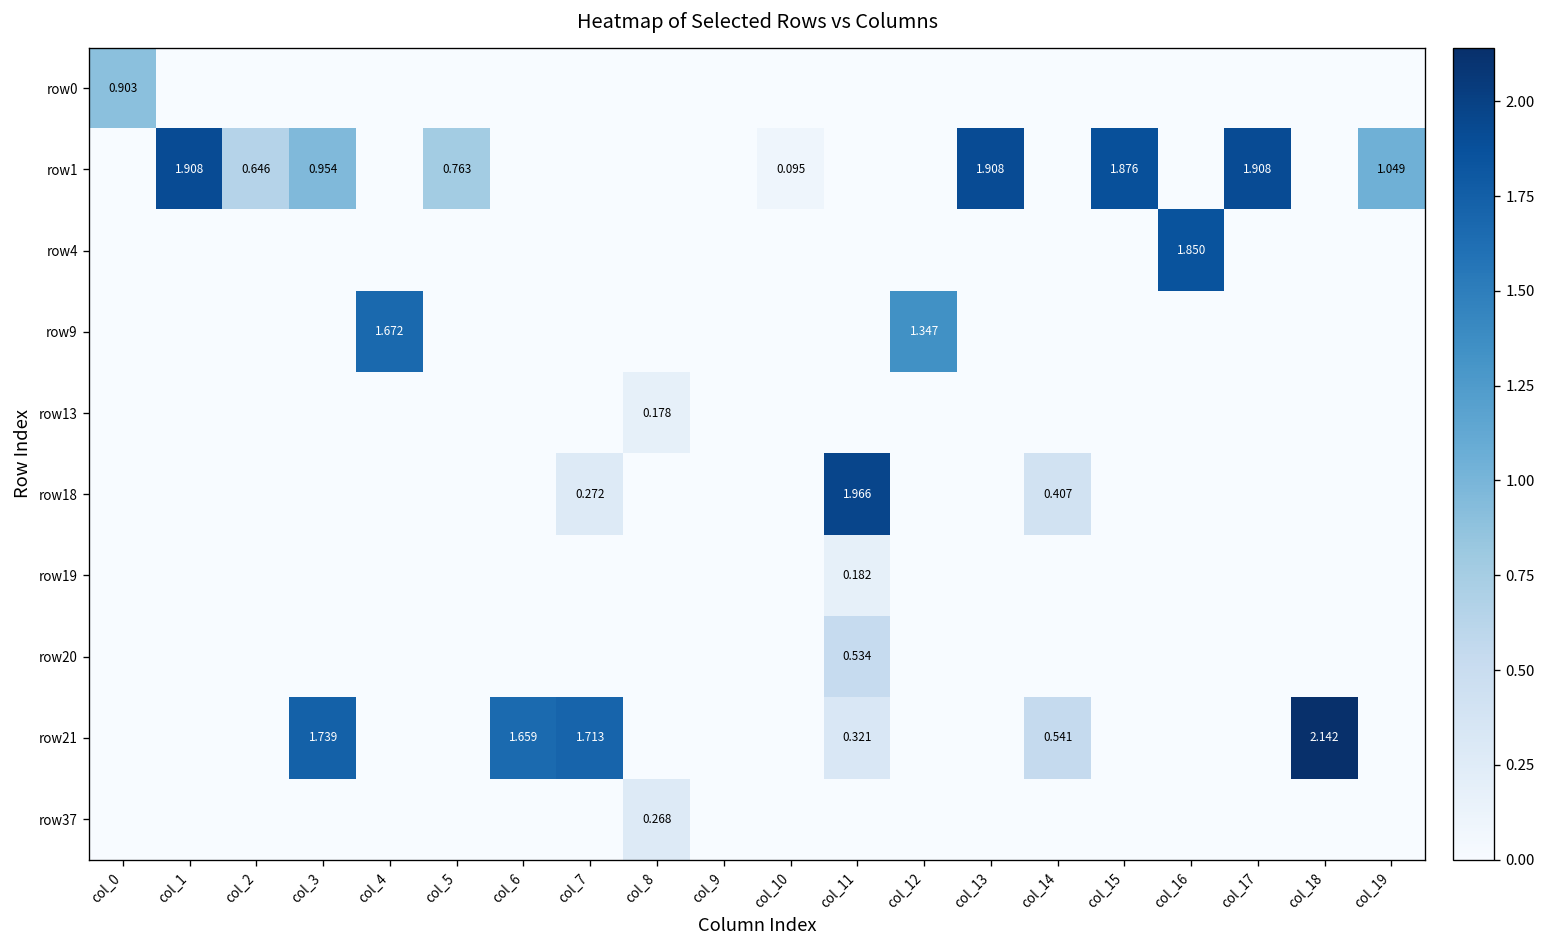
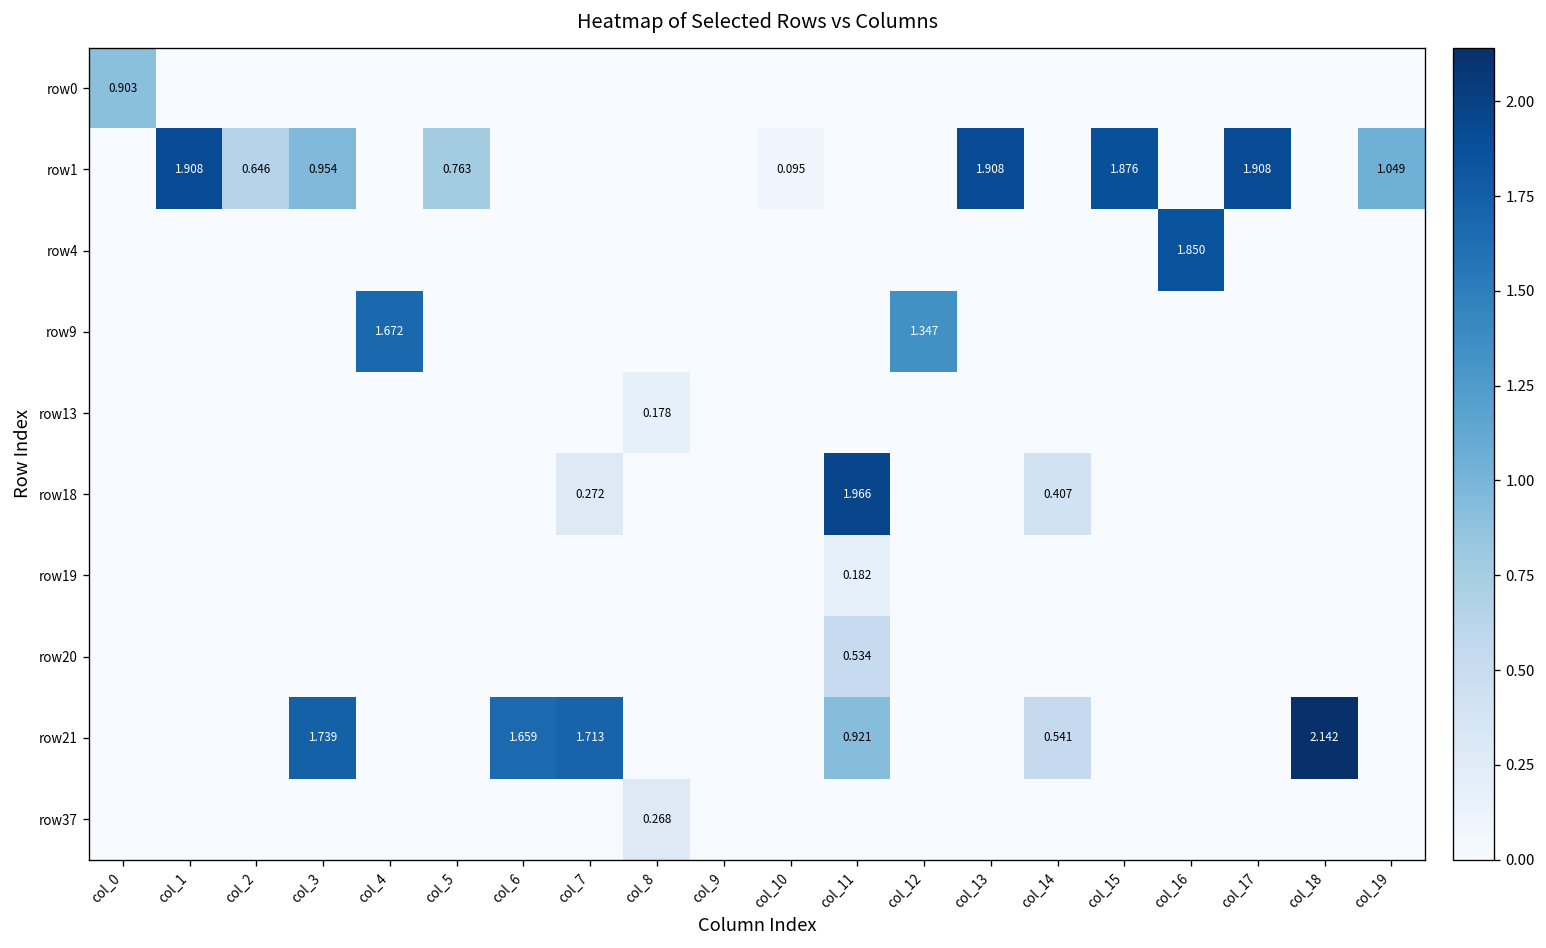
  {
    "row0": {
      "col_0": 0.903
    },
    "row1": {
      "col_1": 1.908,
      "col_2": 0.646,
      "col_3": 0.954,
      "col_5": 0.763,
      "col_10": 0.095,
      "col_13": 1.908,
      "col_15": 1.876,
      "col_17": 1.908,
      "col_19": 1.049
    },
    "row4": {
      "col_16": 1.850
    },
    "row9": {
      "col_4": 1.672,
      "col_12": 1.347
    },
    "row13": {
      "col_8": 0.178
    },
    "row18": {
      "col_7": 0.272,
      "col_11": 1.966,
      "col_14": 0.407
    },
    "row19": {
      "col_11": 0.182
    },
    "row20": {
      "col_11": 0.534
    },
    "row21": {
      "col_3": 1.739,
      "col_6": 1.659,
      "col_7": 1.713,
-     "col_11": 0.321,
+     "col_11": 0.921,
      "col_14": 0.541,
      "col_18": 2.142
    },
    "row37": {
      "col_8": 0.268
    }
  }
